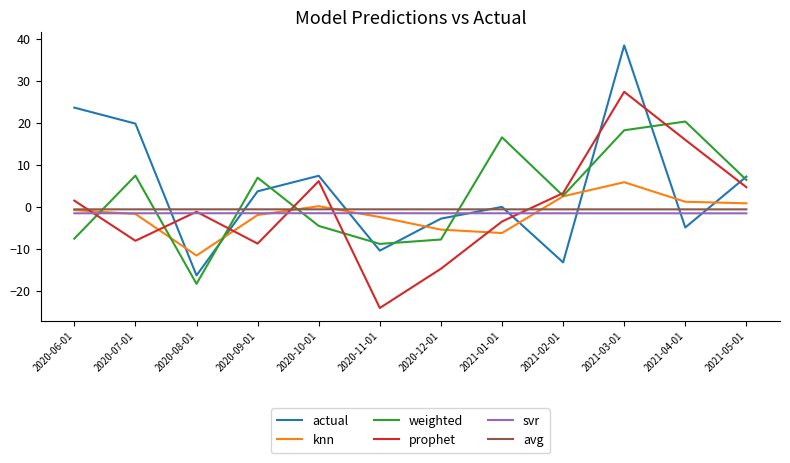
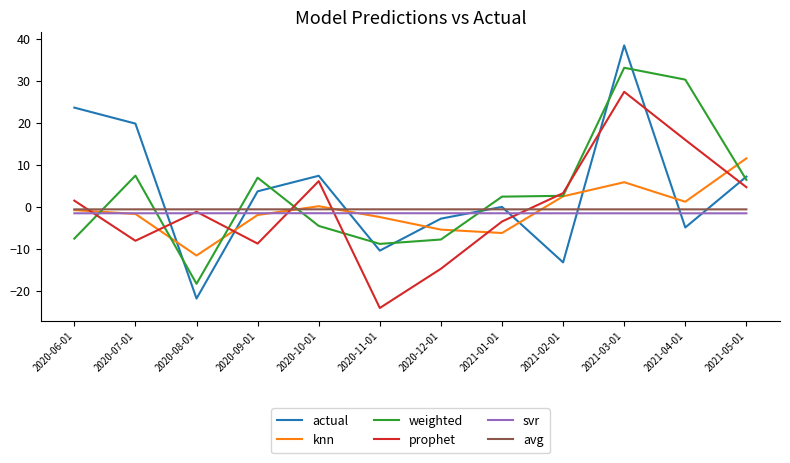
  {
    "actual": {
      "2020-06-01": 24,
      "2020-07-01": 20,
-     "2020-08-01": -16,
+     "2020-08-01": -22,
      "2020-09-01": 4,
      "2020-10-01": 8,
      "2020-11-01": -10,
      "2020-12-01": -3,
      "2021-02-01": -13,
      "2021-03-01": 39,
      "2021-04-01": -5,
      "2021-05-01": 7
    },
    "knn": {
      "2020-08-01": -11,
      "2020-10-01": 0,
      "2020-11-01": -2,
      "2020-12-01": -5,
      "2021-01-01": -6,
      "2021-03-01": 6,
      "2021-04-01": 1,
-     "2021-05-01": 1
+     "2021-05-01": 12
    },
    "weighted": {
      "2020-06-01": -7,
      "2020-07-01": 8,
      "2020-08-01": -18,
      "2020-09-01": 7,
      "2020-10-01": -4,
      "2020-11-01": -9,
      "2020-12-01": -8,
-     "2021-01-01": 17,
-     "2021-03-01": 18,
-     "2021-04-01": 20,
+     "2021-01-01": 3,
+     "2021-03-01": 33,
+     "2021-04-01": 30,
      "2021-05-01": 7
    },
    "prophet": {
      "2020-06-01": 2,
      "2020-07-01": -8,
      "2020-09-01": -9,
      "2020-10-01": 6,
      "2020-11-01": -24,
      "2020-12-01": -15,
      "2021-01-01": -3,
      "2021-02-01": 3,
      "2021-03-01": 27,
      "2021-04-01": 16,
      "2021-05-01": 5
    },
    "svr": {
      "2020-06-01": -1,
      "2020-10-01": -1,
      "2020-11-01": -1,
      "2020-12-01": -1,
      "2021-01-01": -1,
      "2021-02-01": -1,
      "2021-03-01": -1,
      "2021-04-01": -1,
      "2021-05-01": -1
    },
    "avg": {
      "2020-07-01": 0,
      "2020-09-01": 0,
      "2020-10-01": 0,
      "2020-11-01": 0,
      "2020-12-01": 0,
      "2021-02-01": 0,
      "2021-03-01": 0,
      "2021-04-01": 0,
      "2021-05-01": 0
    }
  }
